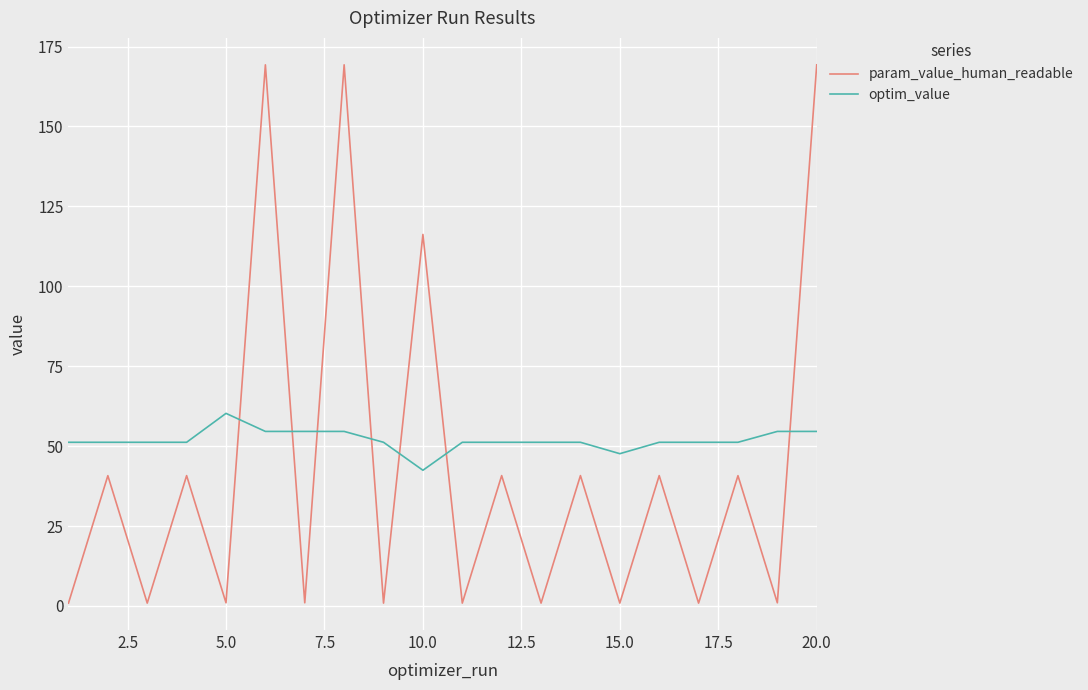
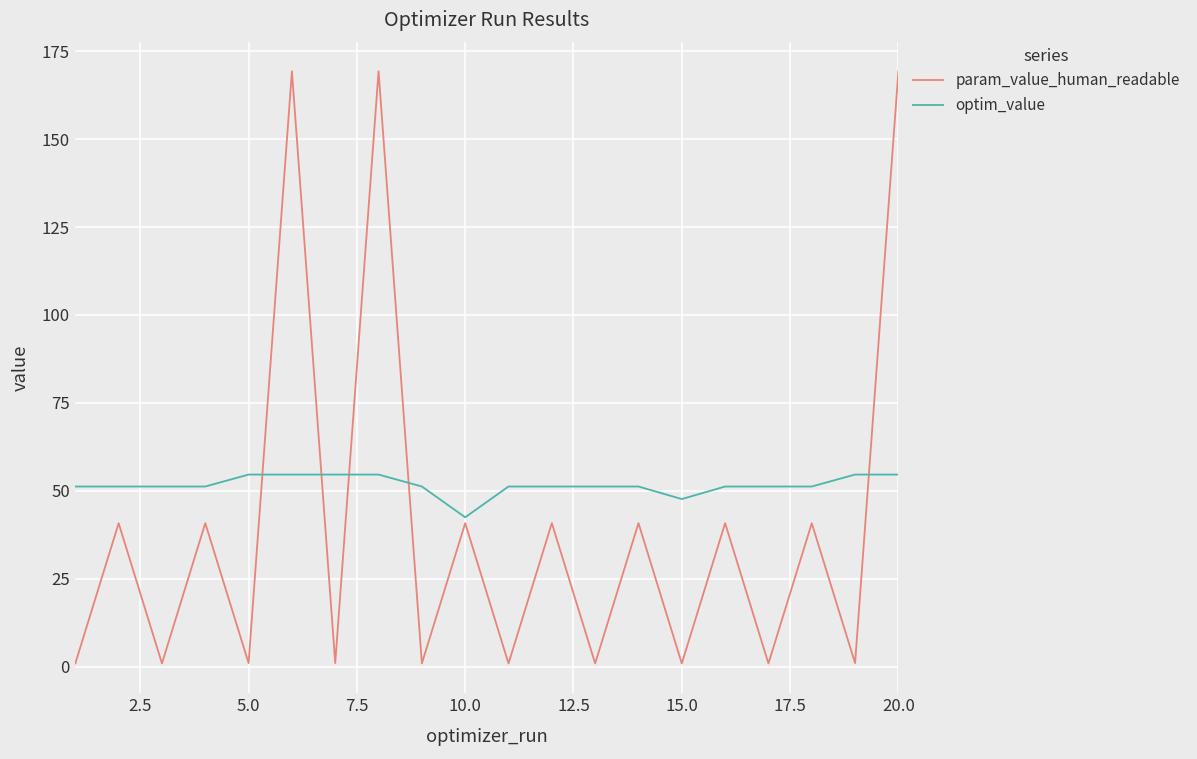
  {
    "param_value_human_readable": {
      "5.0": 1,
-     "10.0": 116,
+     "10.0": 41,
      "15.0": 1,
      "20.0": 169
    },
    "optim_value": {
-     "5.0": 60,
+     "5.0": 55,
      "10.0": 42,
      "15.0": 48,
      "20.0": 55
    }
  }
